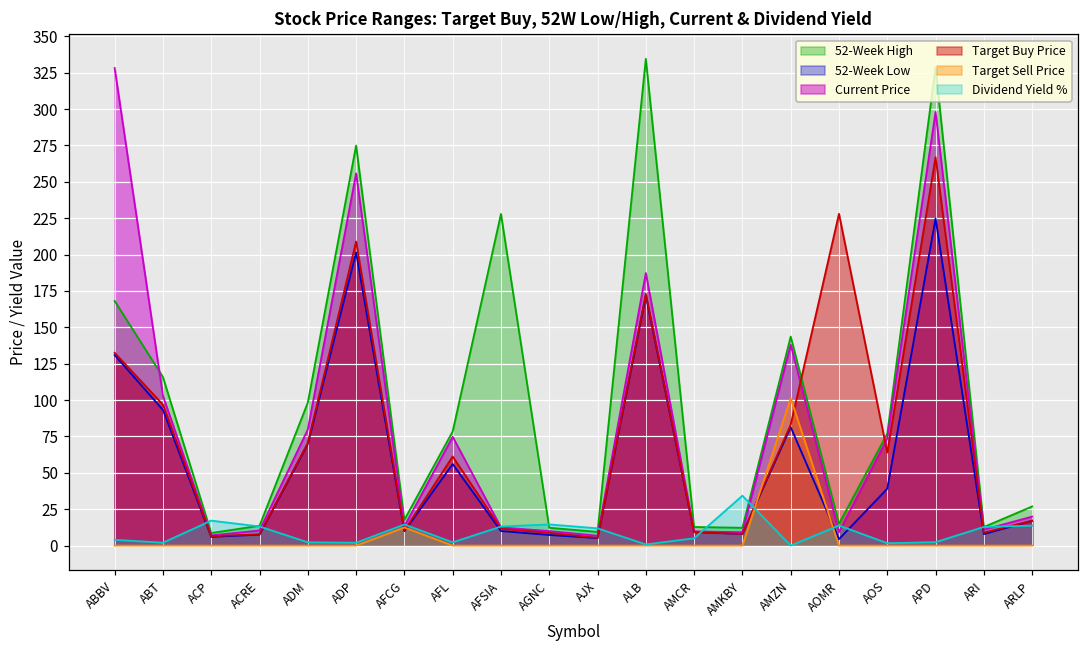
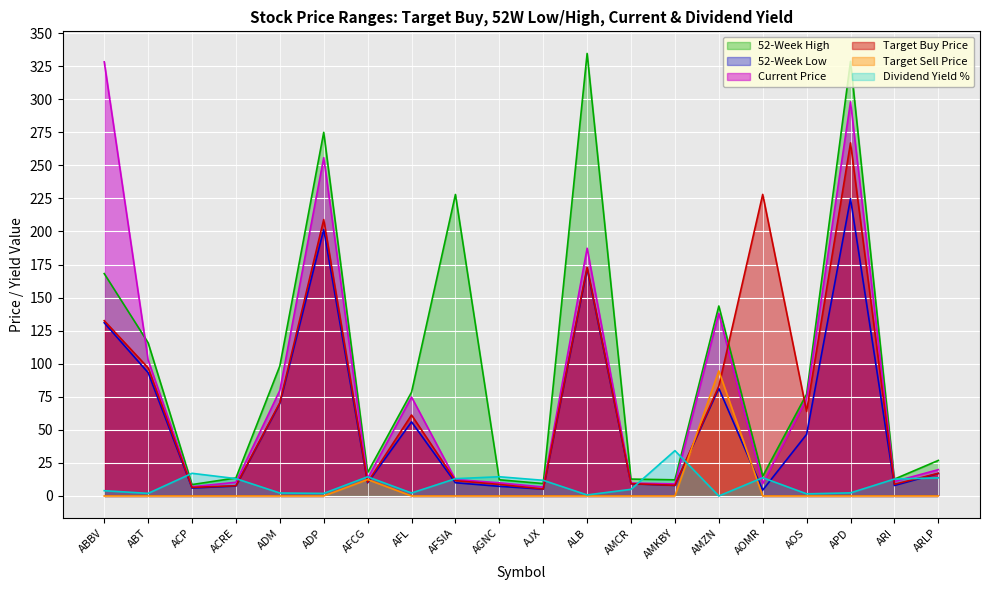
  {
    "52-Week High": {
      "ABBV": 168,
      "ABT": 116,
      "ADM": 98,
      "ADP": 275,
      "AFCG": 18,
      "AFL": 78,
      "AFSIA": 228,
      "AGNC": 12,
      "AJX": 9,
      "ALB": 335,
      "AMCR": 13,
      "AMKBY": 12,
      "AMZN": 144,
      "AOS": 77,
      "ARLP": 27
    },
    "52-Week Low": {
      "ABT": 93,
      "ADP": 201,
      "AFL": 56,
      "AOMR": 4,
-     "AOS": 39,
+     "AOS": 47,
      "APD": 225
    },
    "Current Price": {
      "ABBV": 328,
      "ABT": 103,
      "ACRE": 10,
      "ADM": 80,
      "ADP": 256,
      "AFL": 75,
      "ALB": 187,
      "AMZN": 138,
      "AOMR": 9,
      "AOS": 74,
      "APD": 298,
      "ARLP": 20
    },
    "Target Buy Price": {
      "ABT": 97,
      "ADP": 209,
      "AFL": 61,
      "AOMR": 228,
      "AOS": 64,
      "APD": 267
    },
    "Target Sell Price": {
      "ABBV": 0,
      "ABT": 0,
      "ACP": 0,
      "ACRE": 0,
      "ADM": 0,
      "ADP": 0,
      "AFL": 0,
      "AFSIA": 0,
      "AGNC": 0,
      "AJX": 0,
      "AMCR": 0,
      "AMKBY": 0,
-     "AMZN": 101,
+     "AMZN": 95,
      "AOMR": 0,
      "APD": 0,
      "ARI": 0,
      "ARLP": 0
    },
    "Dividend Yield %": {
      "ABBV": 4,
      "ABT": 2,
      "ACP": 17,
      "ADM": 2,
      "ADP": 2,
      "AFL": 2,
      "AGNC": 15,
      "AJX": 12,
      "AMCR": 5,
      "AMKBY": 34,
      "AMZN": 0,
      "APD": 2,
      "ARLP": 14
    }
  }
